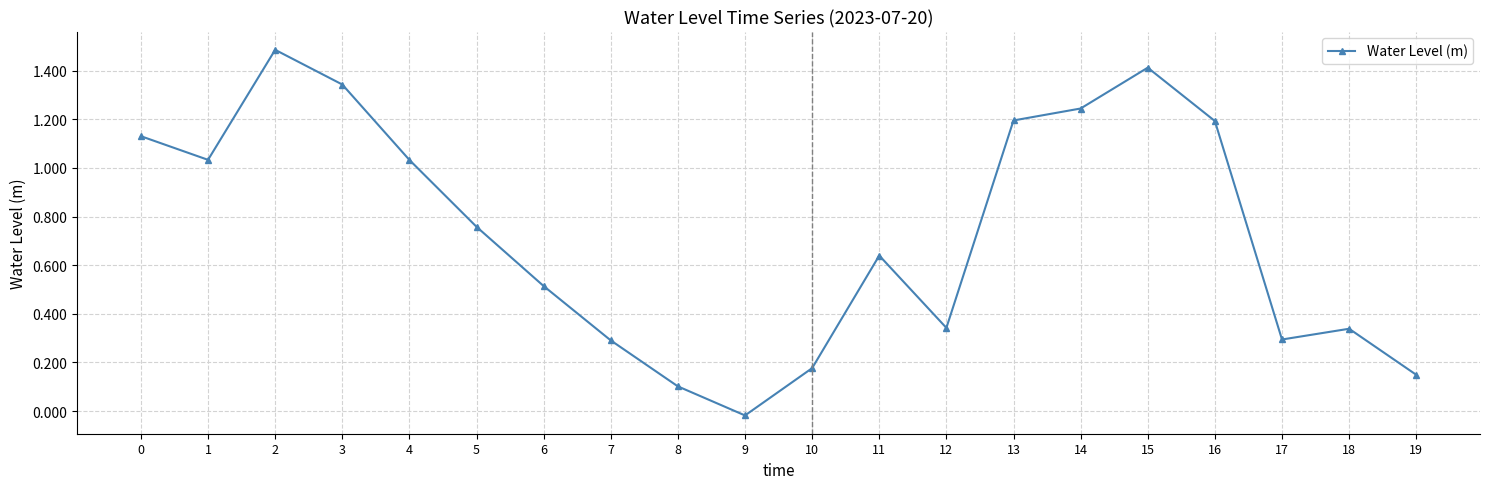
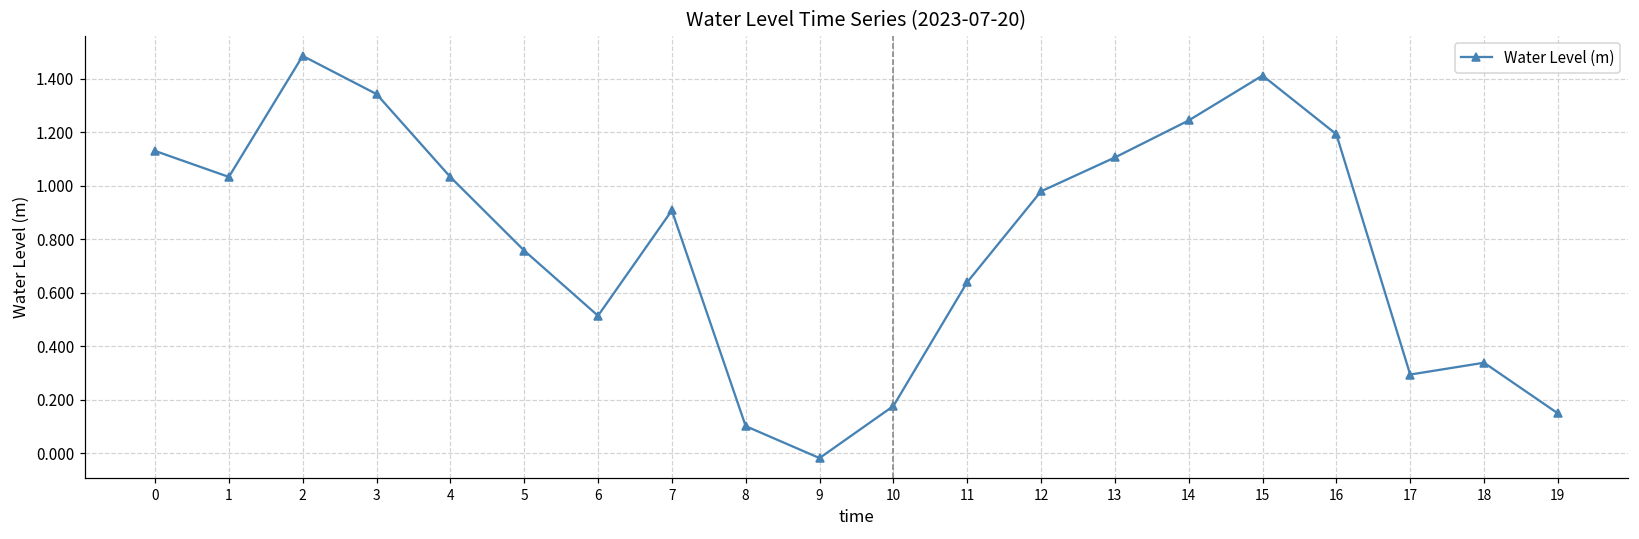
  {
    "0": 1.13,
    "1": 1.03,
    "2": 1.49,
    "3": 1.34,
    "4": 1.03,
    "5": 0.76,
    "6": 0.51,
-   "7": 0.29,
+   "7": 0.91,
    "8": 0.10,
    "9": -0.02,
    "10": 0.18,
    "11": 0.64,
-   "12": 0.34,
-   "13": 1.20,
+   "12": 0.98,
+   "13": 1.11,
    "14": 1.24,
    "15": 1.41,
    "16": 1.19,
    "17": 0.29,
    "18": 0.34,
    "19": 0.15
  }
